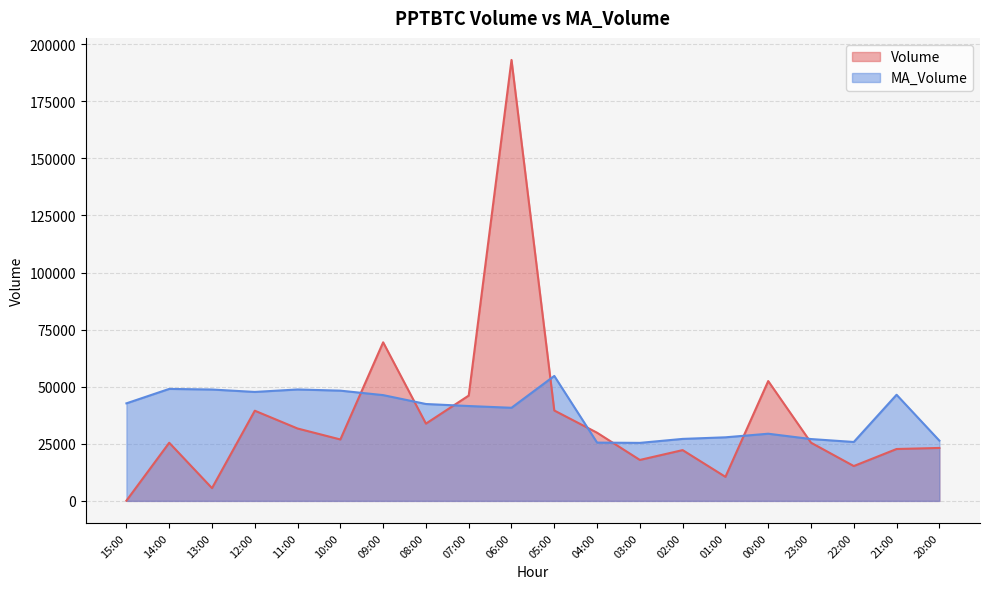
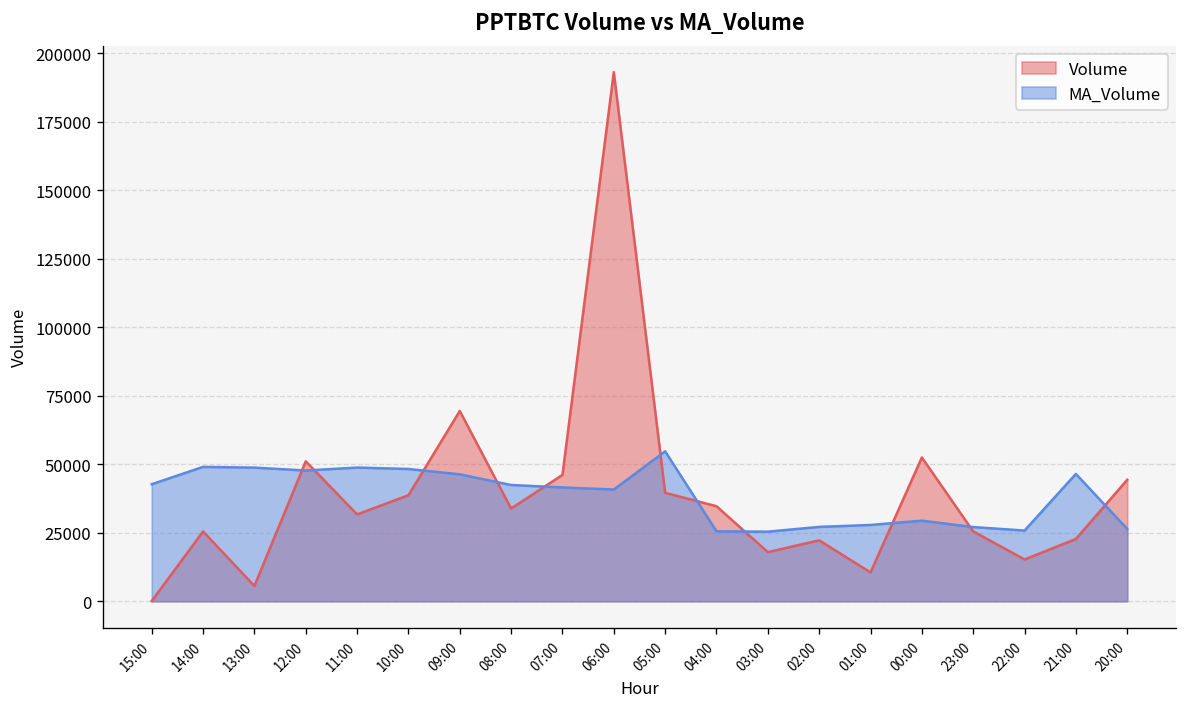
  {
    "Volume": {
      "15:00": 0,
      "14:00": 25000,
      "13:00": 6000,
-     "12:00": 39000,
+     "12:00": 51000,
      "11:00": 32000,
-     "10:00": 27000,
+     "10:00": 39000,
      "09:00": 69000,
      "08:00": 34000,
      "07:00": 46000,
      "06:00": 193000,
      "05:00": 40000,
-     "04:00": 30000,
+     "04:00": 35000,
      "03:00": 18000,
      "02:00": 22000,
      "01:00": 11000,
      "00:00": 52000,
      "23:00": 25000,
      "22:00": 15000,
      "21:00": 23000,
-     "20:00": 23000
+     "20:00": 44000
    },
    "MA_Volume": {
      "15:00": 43000,
      "14:00": 49000,
      "13:00": 49000,
      "12:00": 48000,
      "11:00": 49000,
      "10:00": 48000,
      "09:00": 46000,
      "08:00": 42000,
      "07:00": 42000,
      "06:00": 41000,
      "05:00": 55000,
      "04:00": 26000,
      "03:00": 25000,
      "02:00": 27000,
      "01:00": 28000,
      "00:00": 29000,
      "23:00": 27000,
      "22:00": 26000,
      "21:00": 46000,
      "20:00": 26000
    }
  }
